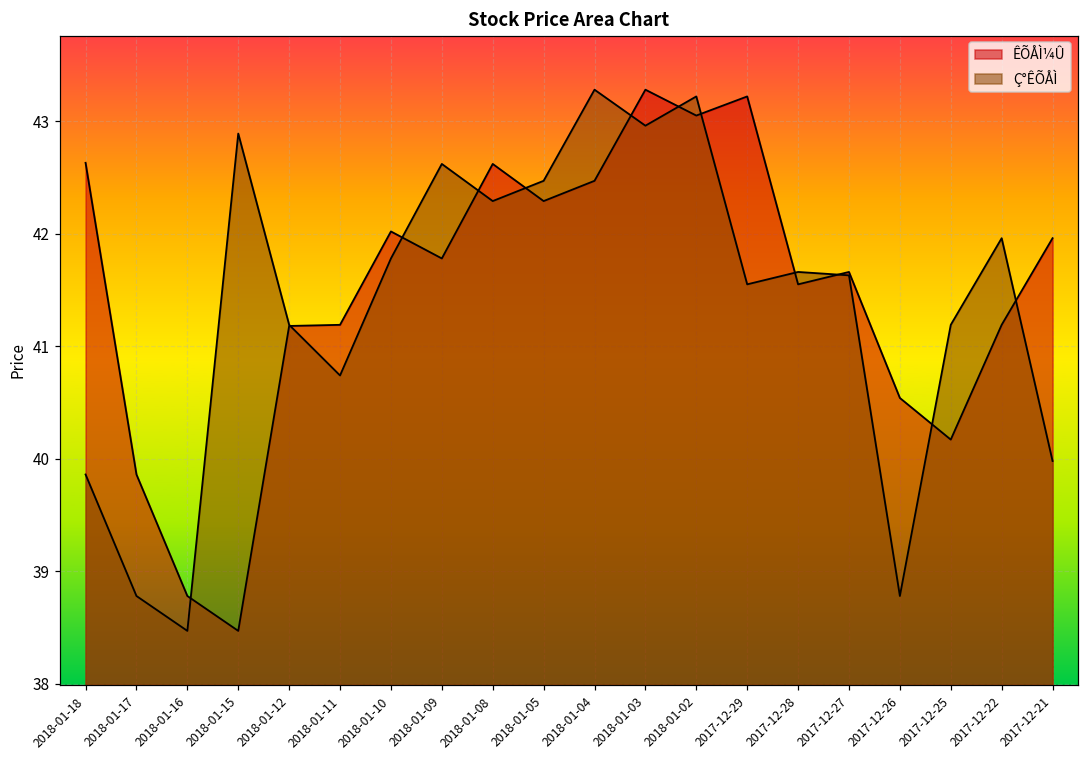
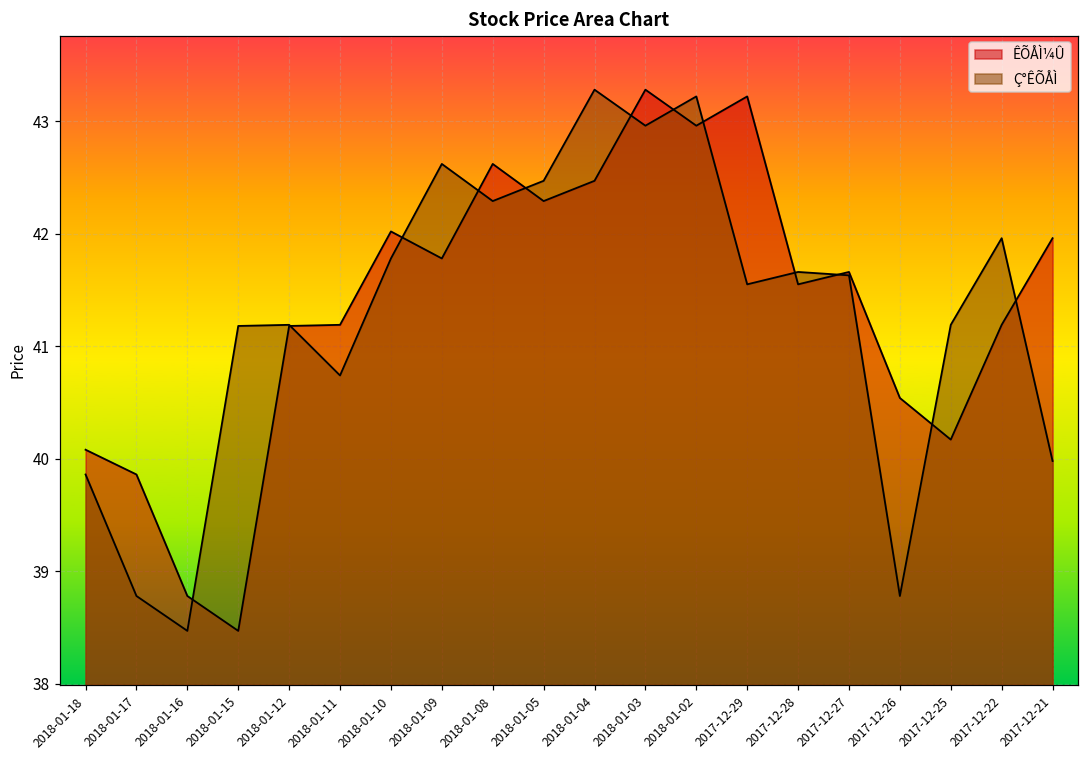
  {
    "ÊÕÅÌ¼Û": {
-     "2018-01-18": 42.63,
+     "2018-01-18": 40.08,
      "2018-01-17": 39.86,
      "2018-01-16": 38.78,
      "2018-01-15": 38.47,
      "2018-01-11": 41.19,
      "2018-01-10": 42.02,
      "2018-01-09": 41.78,
      "2018-01-08": 42.62,
      "2018-01-05": 42.29,
      "2018-01-04": 42.47,
      "2018-01-03": 43.28,
-     "2018-01-02": 43.05,
+     "2018-01-02": 42.96,
      "2017-12-29": 43.22,
      "2017-12-28": 41.55,
      "2017-12-27": 41.66,
      "2017-12-26": 40.54,
      "2017-12-25": 40.17,
      "2017-12-22": 41.19,
      "2017-12-21": 41.96
    },
    "Ç°ÊÕÅÌ": {
      "2018-01-18": 39.86,
      "2018-01-17": 38.78,
      "2018-01-16": 38.47,
-     "2018-01-15": 42.89,
+     "2018-01-15": 41.18,
      "2018-01-11": 40.74,
      "2018-01-10": 41.78,
      "2018-01-09": 42.62,
      "2018-01-08": 42.29,
      "2018-01-05": 42.47,
      "2018-01-04": 43.28,
      "2018-01-03": 42.96,
      "2018-01-02": 43.22,
      "2017-12-29": 41.55,
      "2017-12-28": 41.66,
      "2017-12-27": 41.63,
      "2017-12-26": 38.78,
      "2017-12-25": 41.19,
      "2017-12-22": 41.96,
      "2017-12-21": 39.98
    }
  }
